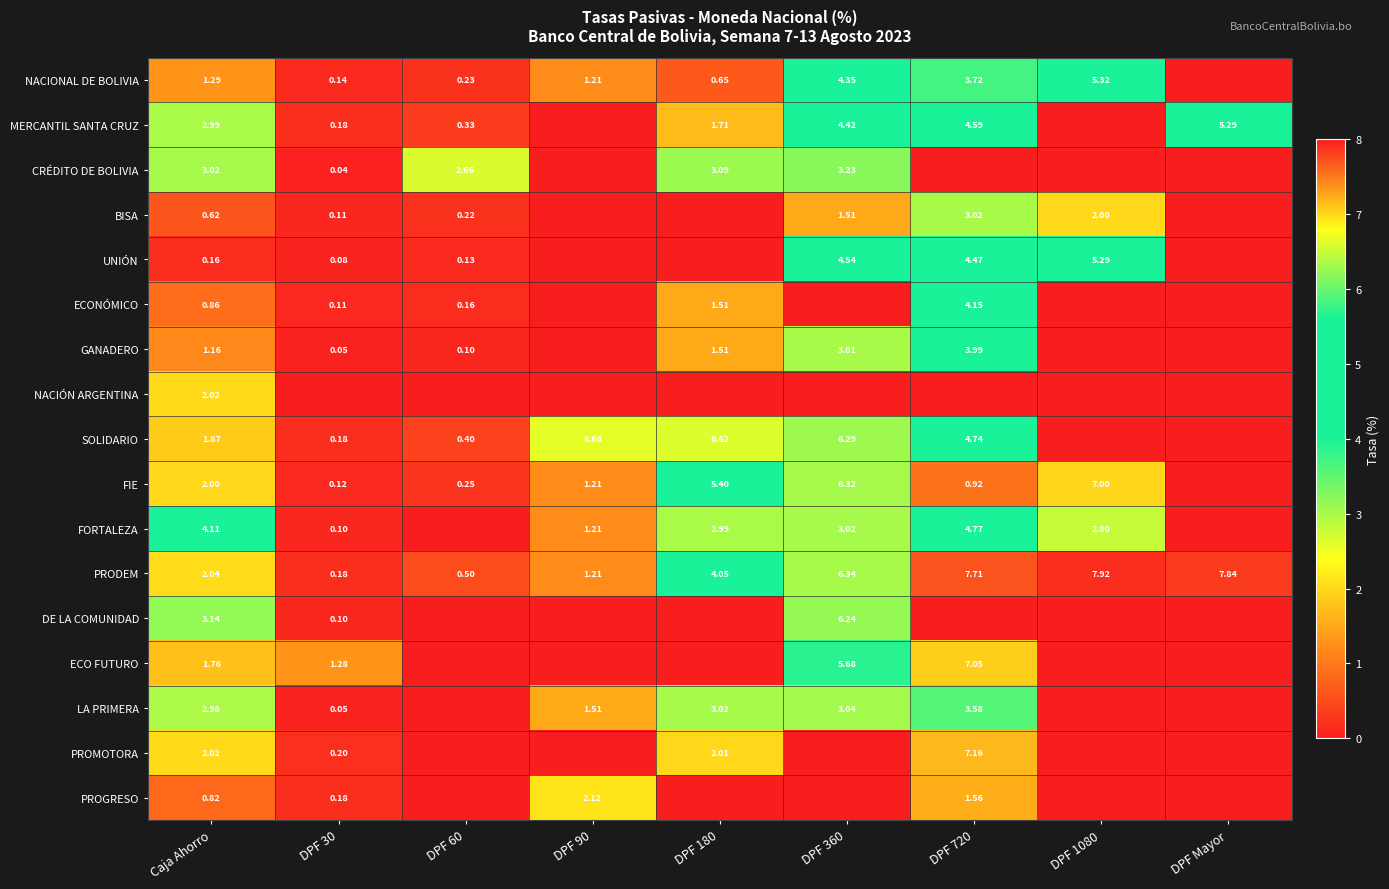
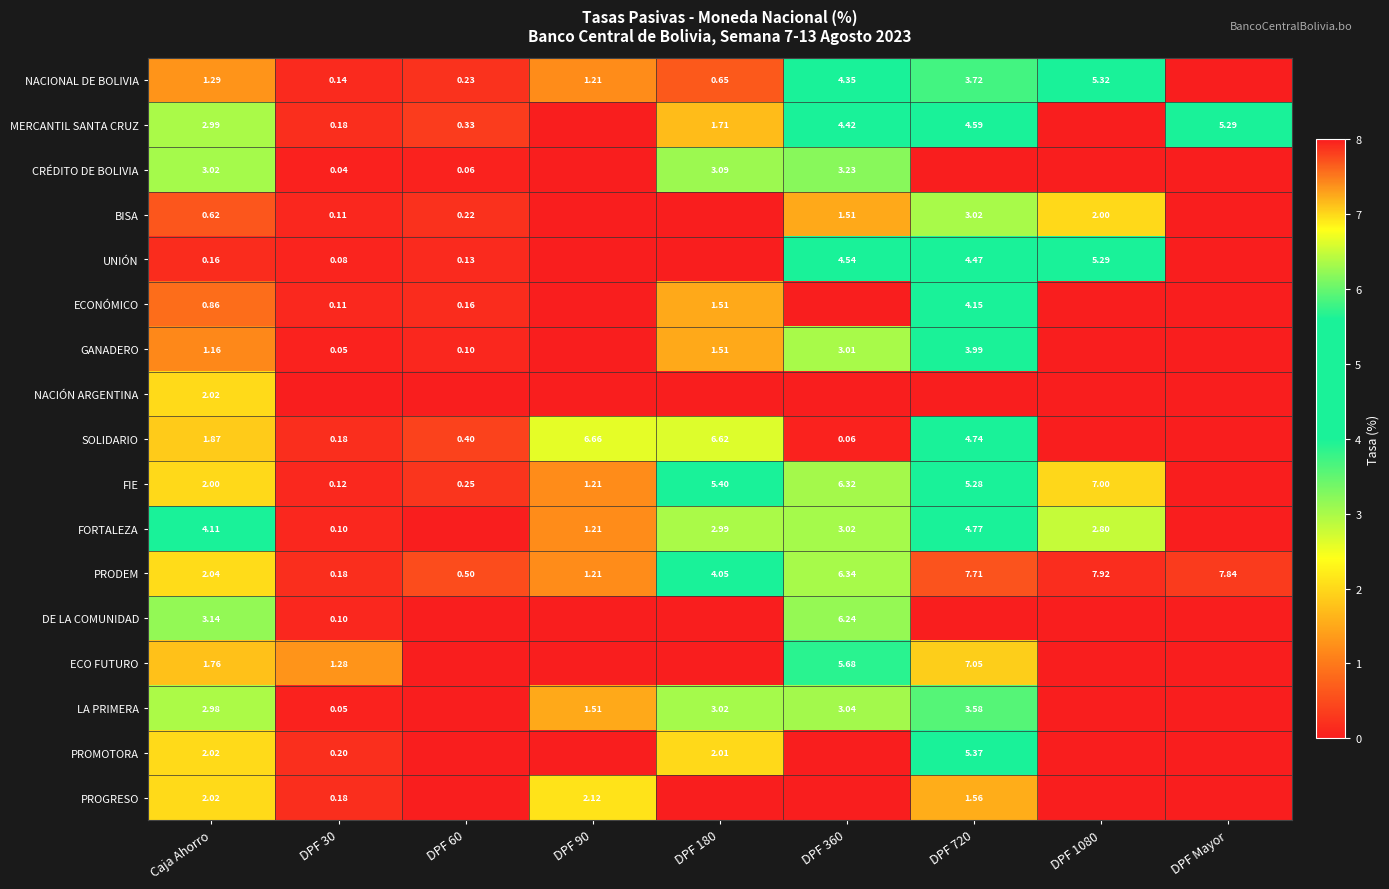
  {
    "NACIONAL DE BOLIVIA": {
      "Caja Ahorro": 1.29,
      "DPF 30": 0.14,
      "DPF 60": 0.23,
      "DPF 90": 1.21,
      "DPF 180": 0.65,
      "DPF 360": 4.35,
      "DPF 720": 3.72,
      "DPF 1080": 5.32
    },
    "MERCANTIL SANTA CRUZ": {
      "Caja Ahorro": 2.99,
      "DPF 30": 0.18,
      "DPF 60": 0.33,
      "DPF 180": 1.71,
      "DPF 360": 4.42,
      "DPF 720": 4.59,
      "DPF Mayor": 5.29
    },
    "CRÉDITO DE BOLIVIA": {
      "Caja Ahorro": 3.02,
      "DPF 30": 0.04,
-     "DPF 60": 2.66,
+     "DPF 60": 0.06,
      "DPF 180": 3.09,
      "DPF 360": 3.23
    },
    "BISA": {
      "Caja Ahorro": 0.62,
      "DPF 30": 0.11,
      "DPF 60": 0.22,
      "DPF 360": 1.51,
      "DPF 720": 3.02,
      "DPF 1080": 2.00
    },
    "UNIÓN": {
      "Caja Ahorro": 0.16,
      "DPF 30": 0.08,
      "DPF 60": 0.13,
      "DPF 360": 4.54,
      "DPF 720": 4.47,
      "DPF 1080": 5.29
    },
    "ECONÓMICO": {
      "Caja Ahorro": 0.86,
      "DPF 30": 0.11,
      "DPF 60": 0.16,
      "DPF 180": 1.51,
      "DPF 720": 4.15
    },
    "GANADERO": {
      "Caja Ahorro": 1.16,
      "DPF 30": 0.05,
      "DPF 60": 0.10,
      "DPF 180": 1.51,
      "DPF 360": 3.01,
      "DPF 720": 3.99
    },
    "NACIÓN ARGENTINA": {
      "Caja Ahorro": 2.02
    },
    "SOLIDARIO": {
      "Caja Ahorro": 1.87,
      "DPF 30": 0.18,
      "DPF 60": 0.40,
      "DPF 90": 6.66,
      "DPF 180": 6.62,
-     "DPF 360": 6.29,
+     "DPF 360": 0.06,
      "DPF 720": 4.74
    },
    "FIE": {
      "Caja Ahorro": 2.00,
      "DPF 30": 0.12,
      "DPF 60": 0.25,
      "DPF 90": 1.21,
      "DPF 180": 5.40,
      "DPF 360": 6.32,
-     "DPF 720": 0.92,
+     "DPF 720": 5.28,
      "DPF 1080": 7.00
    },
    "FORTALEZA": {
      "Caja Ahorro": 4.11,
      "DPF 30": 0.10,
      "DPF 90": 1.21,
      "DPF 180": 2.99,
      "DPF 360": 3.02,
      "DPF 720": 4.77,
      "DPF 1080": 2.80
    },
    "PRODEM": {
      "Caja Ahorro": 2.04,
      "DPF 30": 0.18,
      "DPF 60": 0.50,
      "DPF 90": 1.21,
      "DPF 180": 4.05,
      "DPF 360": 6.34,
      "DPF 720": 7.71,
      "DPF 1080": 7.92,
      "DPF Mayor": 7.84
    },
    "DE LA COMUNIDAD": {
      "Caja Ahorro": 3.14,
      "DPF 30": 0.10,
      "DPF 360": 6.24
    },
    "ECO FUTURO": {
      "Caja Ahorro": 1.76,
      "DPF 30": 1.28,
      "DPF 360": 5.68,
      "DPF 720": 7.05
    },
    "LA PRIMERA": {
      "Caja Ahorro": 2.98,
      "DPF 30": 0.05,
      "DPF 90": 1.51,
      "DPF 180": 3.02,
      "DPF 360": 3.04,
      "DPF 720": 3.58
    },
    "PROMOTORA": {
      "Caja Ahorro": 2.02,
      "DPF 30": 0.20,
      "DPF 180": 2.01,
-     "DPF 720": 7.16
+     "DPF 720": 5.37
    },
    "PROGRESO": {
-     "Caja Ahorro": 0.82,
+     "Caja Ahorro": 2.02,
      "DPF 30": 0.18,
      "DPF 90": 2.12,
      "DPF 720": 1.56
    }
  }
